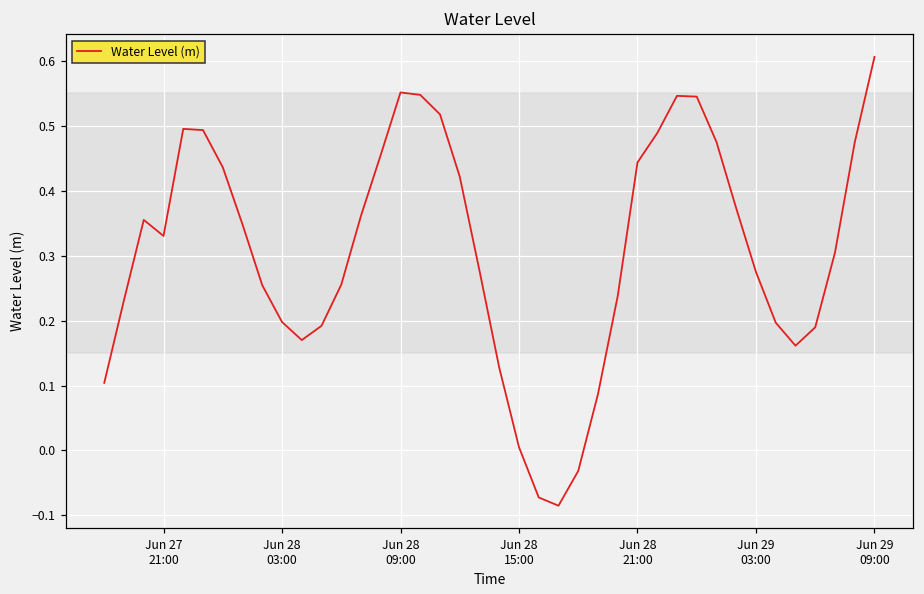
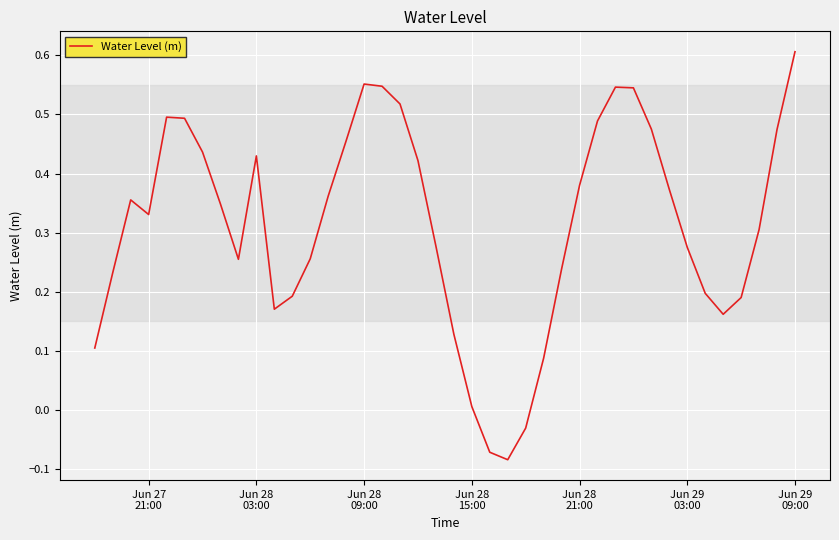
  {
    "Jun 27 21:00": 0.33,
-   "Jun 28 03:00": 0.20,
+   "Jun 28 03:00": 0.43,
    "Jun 28 09:00": 0.55,
    "Jun 28 15:00": 0.01,
-   "Jun 28 21:00": 0.44,
+   "Jun 28 21:00": 0.38,
    "Jun 29 03:00": 0.27,
    "Jun 29 09:00": 0.61
  }
